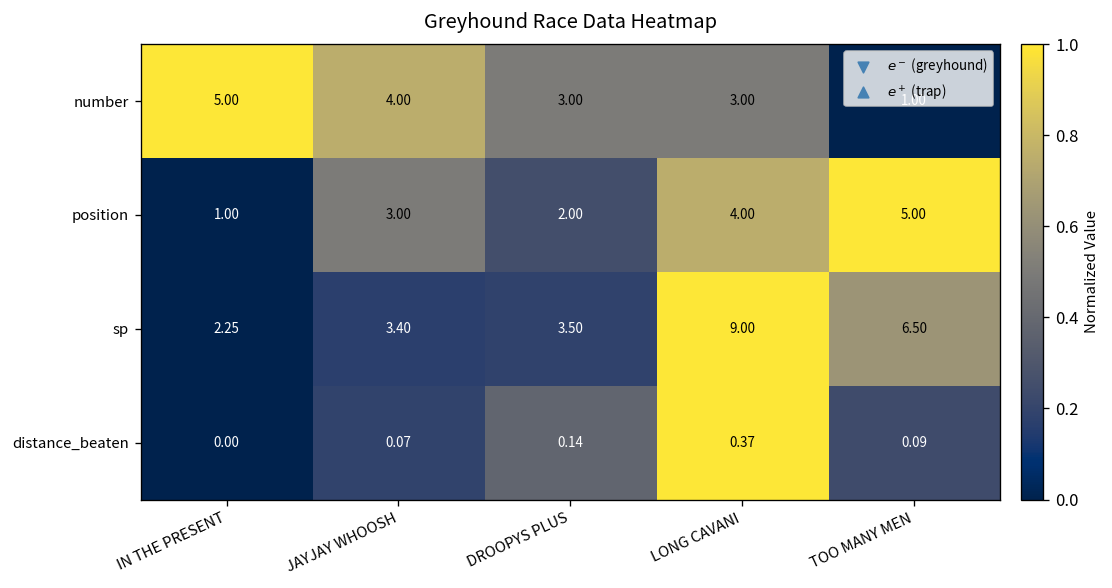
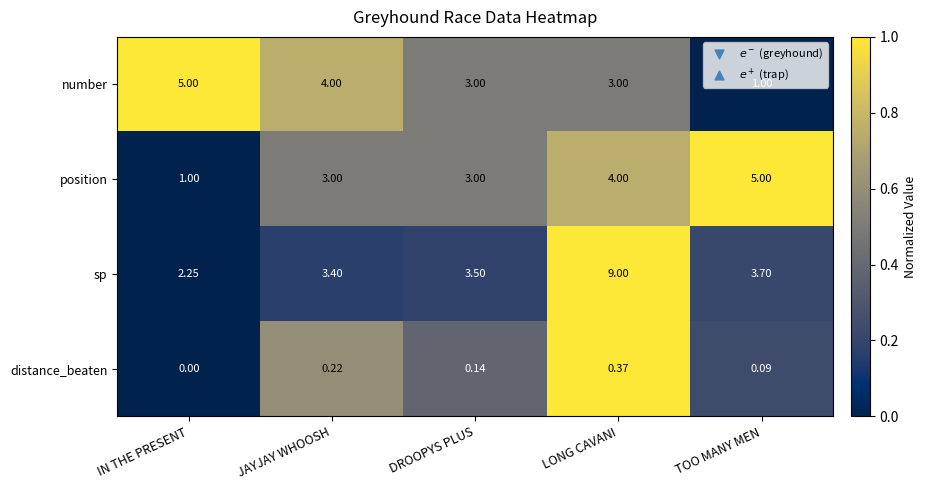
  {
    "number": {
      "IN THE PRESENT": 5.00,
      "JAYJAY WHOOSH": 4.00,
      "DROOPYS PLUS": 3.00,
      "LONG CAVANI": 3.00
    },
    "position": {
      "IN THE PRESENT": 1.00,
      "JAYJAY WHOOSH": 3.00,
-     "DROOPYS PLUS": 2.00,
+     "DROOPYS PLUS": 3.00,
      "LONG CAVANI": 4.00,
      "TOO MANY MEN": 5.00
    },
    "sp": {
      "IN THE PRESENT": 2.25,
      "JAYJAY WHOOSH": 3.40,
      "DROOPYS PLUS": 3.50,
      "LONG CAVANI": 9.00,
-     "TOO MANY MEN": 6.50
+     "TOO MANY MEN": 3.70
    },
    "distance_beaten": {
      "IN THE PRESENT": 0.00,
-     "JAYJAY WHOOSH": 0.07,
+     "JAYJAY WHOOSH": 0.22,
      "DROOPYS PLUS": 0.14,
      "LONG CAVANI": 0.37,
      "TOO MANY MEN": 0.09
    }
  }
